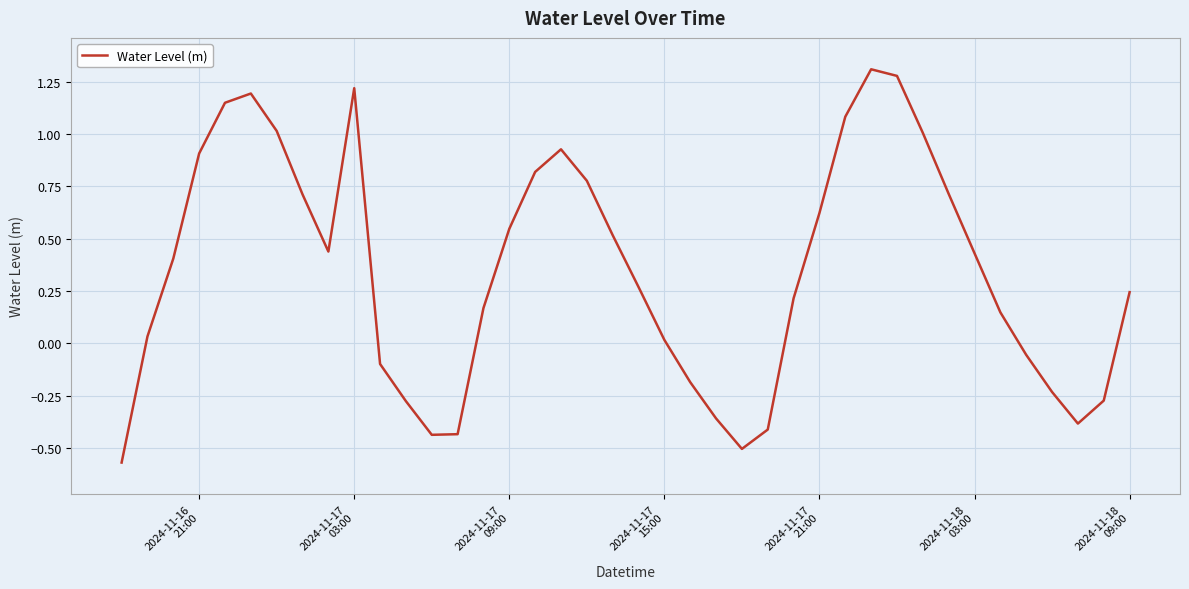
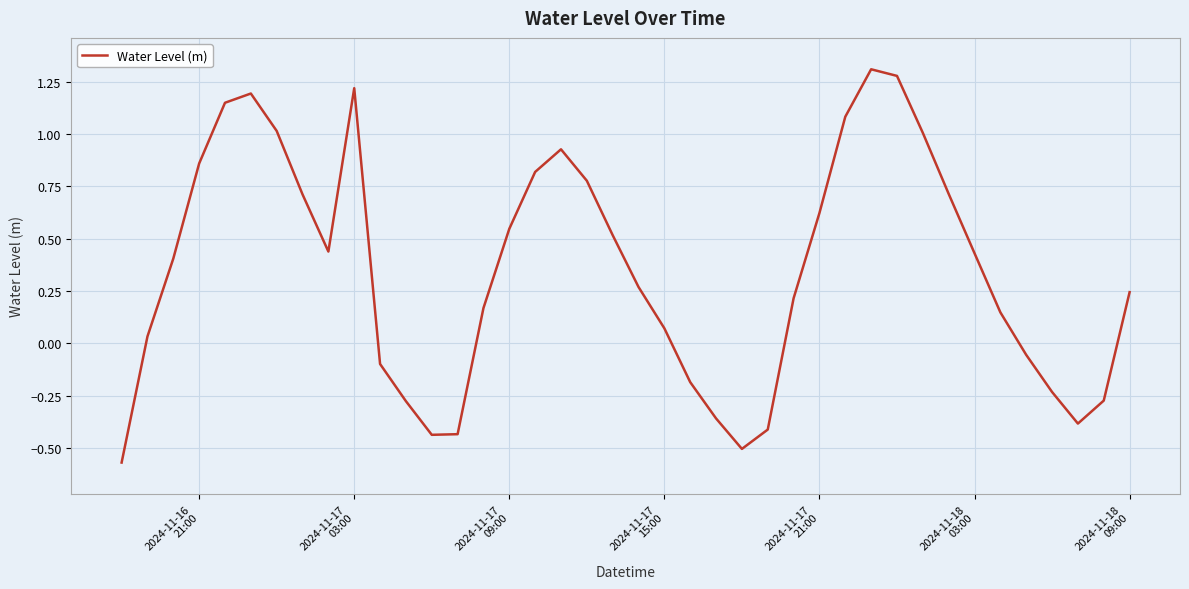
  {
-   "2024-11-16 21:00": 0.91,
+   "2024-11-16 21:00": 0.86,
    "2024-11-17 03:00": 1.22,
    "2024-11-17 09:00": 0.55,
-   "2024-11-17 15:00": 0.02,
+   "2024-11-17 15:00": 0.07,
    "2024-11-17 21:00": 0.62,
    "2024-11-18 03:00": 0.43,
    "2024-11-18 09:00": 0.24
  }
